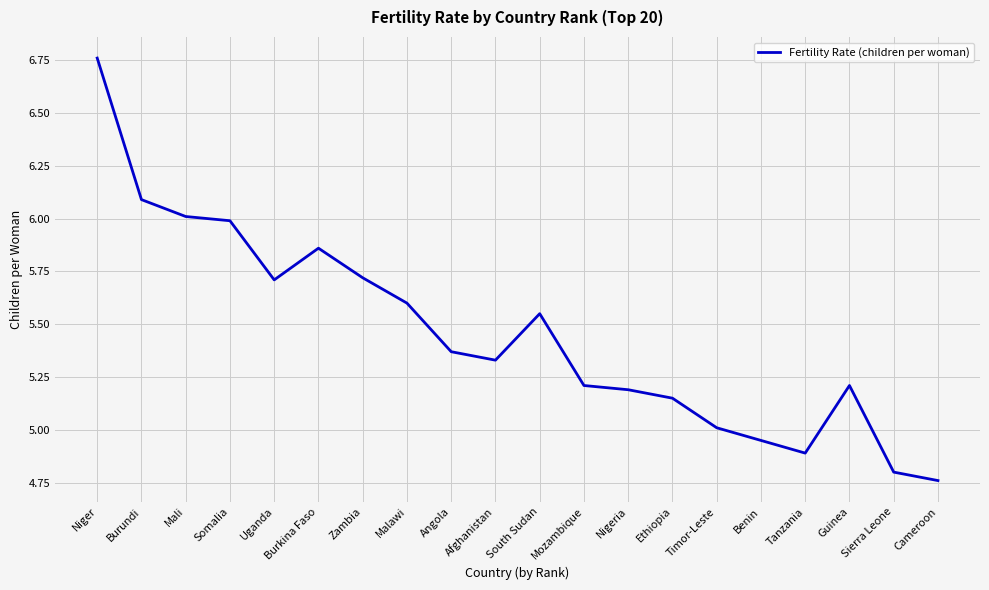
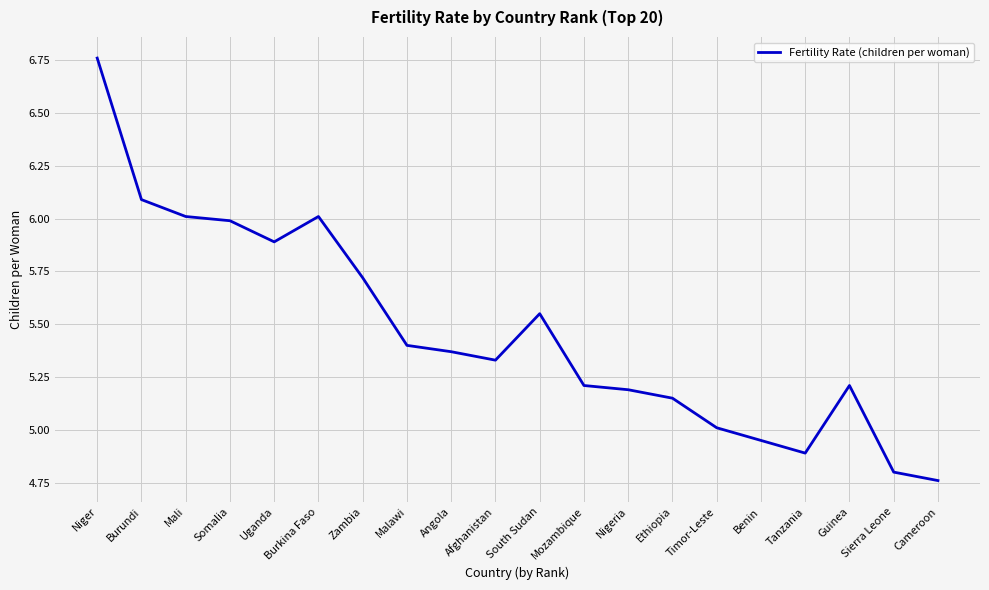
  {
    "Niger": 6.76,
    "Burundi": 6.09,
    "Mali": 6.01,
    "Somalia": 5.99,
-   "Uganda": 5.71,
-   "Burkina Faso": 5.86,
+   "Uganda": 5.89,
+   "Burkina Faso": 6.01,
    "Zambia": 5.72,
-   "Malawi": 5.6,
+   "Malawi": 5.4,
    "Angola": 5.37,
    "Afghanistan": 5.33,
    "South Sudan": 5.55,
    "Mozambique": 5.21,
    "Nigeria": 5.19,
    "Ethiopia": 5.15,
    "Timor-Leste": 5.01,
    "Benin": 4.95,
    "Tanzania": 4.89,
    "Guinea": 5.21,
    "Sierra Leone": 4.80,
    "Cameroon": 4.76
  }
